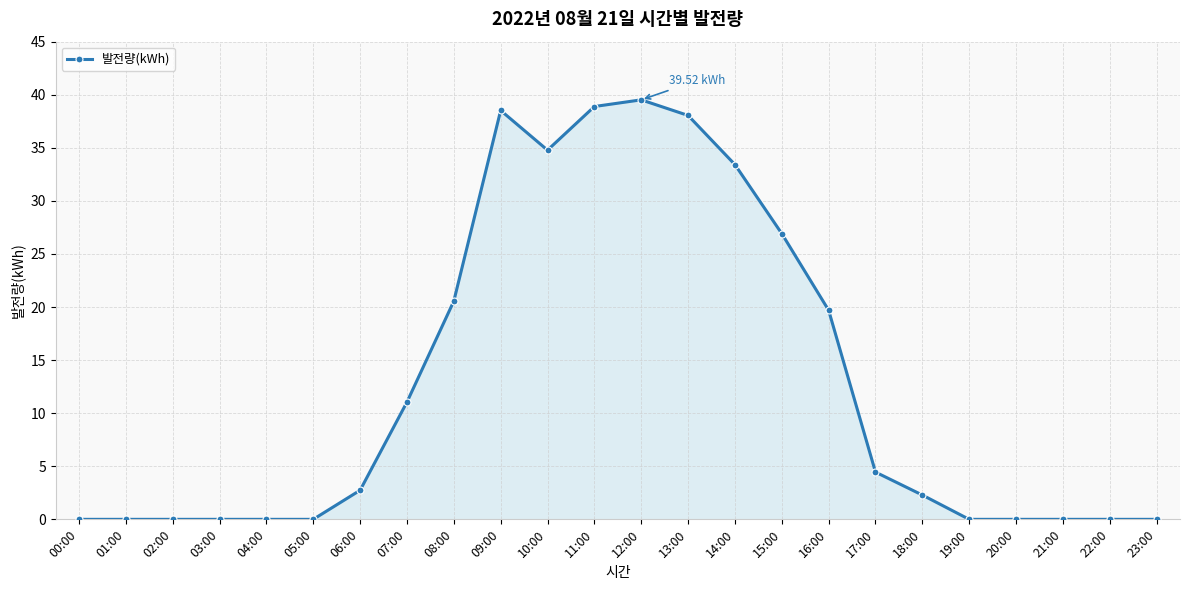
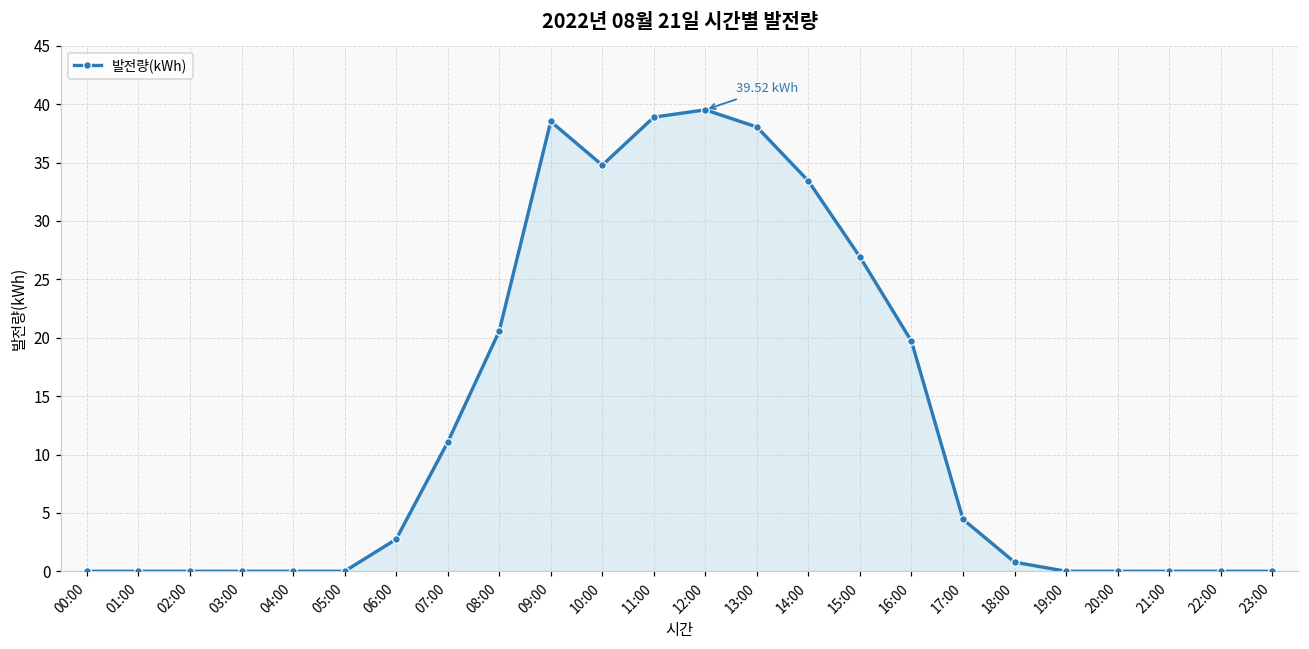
  {
    "00:00": 0.0,
    "01:00": 0.0,
    "02:00": 0.0,
    "03:00": 0.0,
    "04:00": 0.0,
    "05:00": 0.0,
    "06:00": 2.7,
    "07:00": 11.1,
    "08:00": 20.6,
    "09:00": 38.5,
    "10:00": 34.8,
    "11:00": 38.9,
    "13:00": 38.1,
    "14:00": 33.4,
    "15:00": 26.9,
    "16:00": 19.7,
    "17:00": 4.5,
-   "18:00": 2.3,
+   "18:00": 0.8,
    "19:00": 0.0,
    "20:00": 0.0,
    "21:00": 0.0,
    "22:00": 0.0,
    "23:00": 0.0
  }
